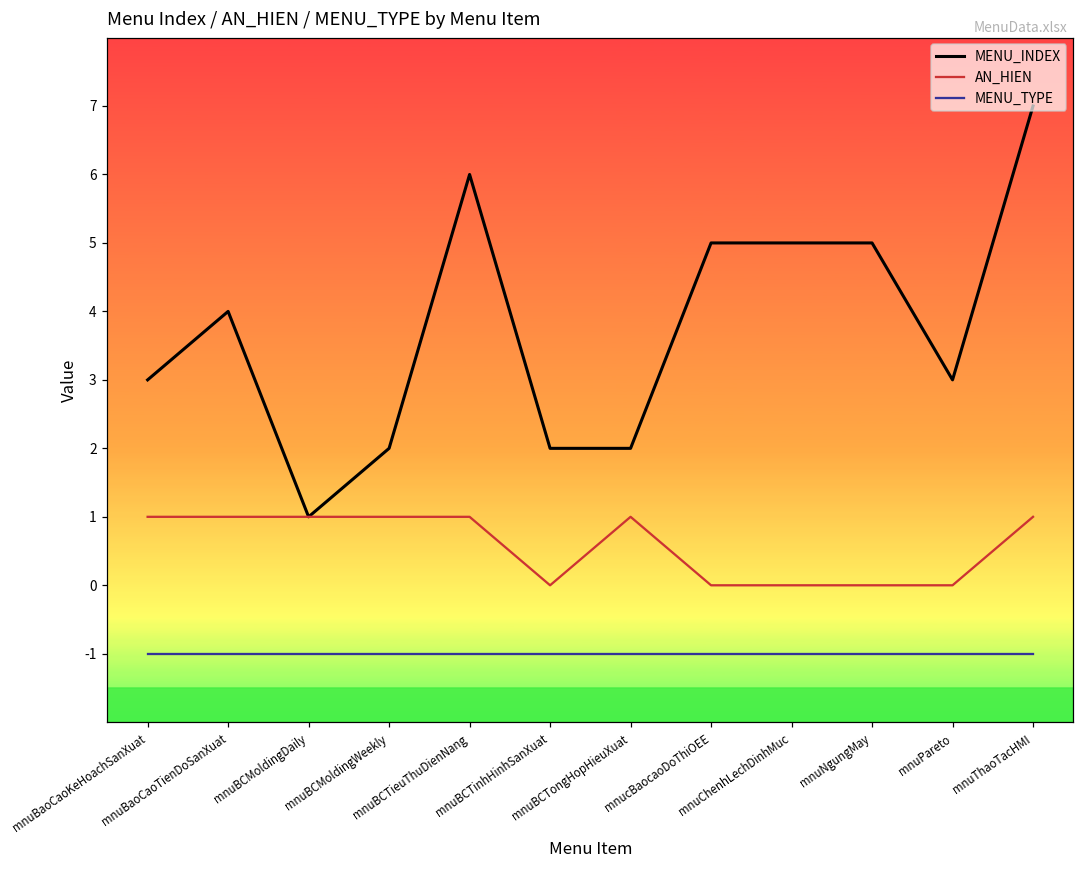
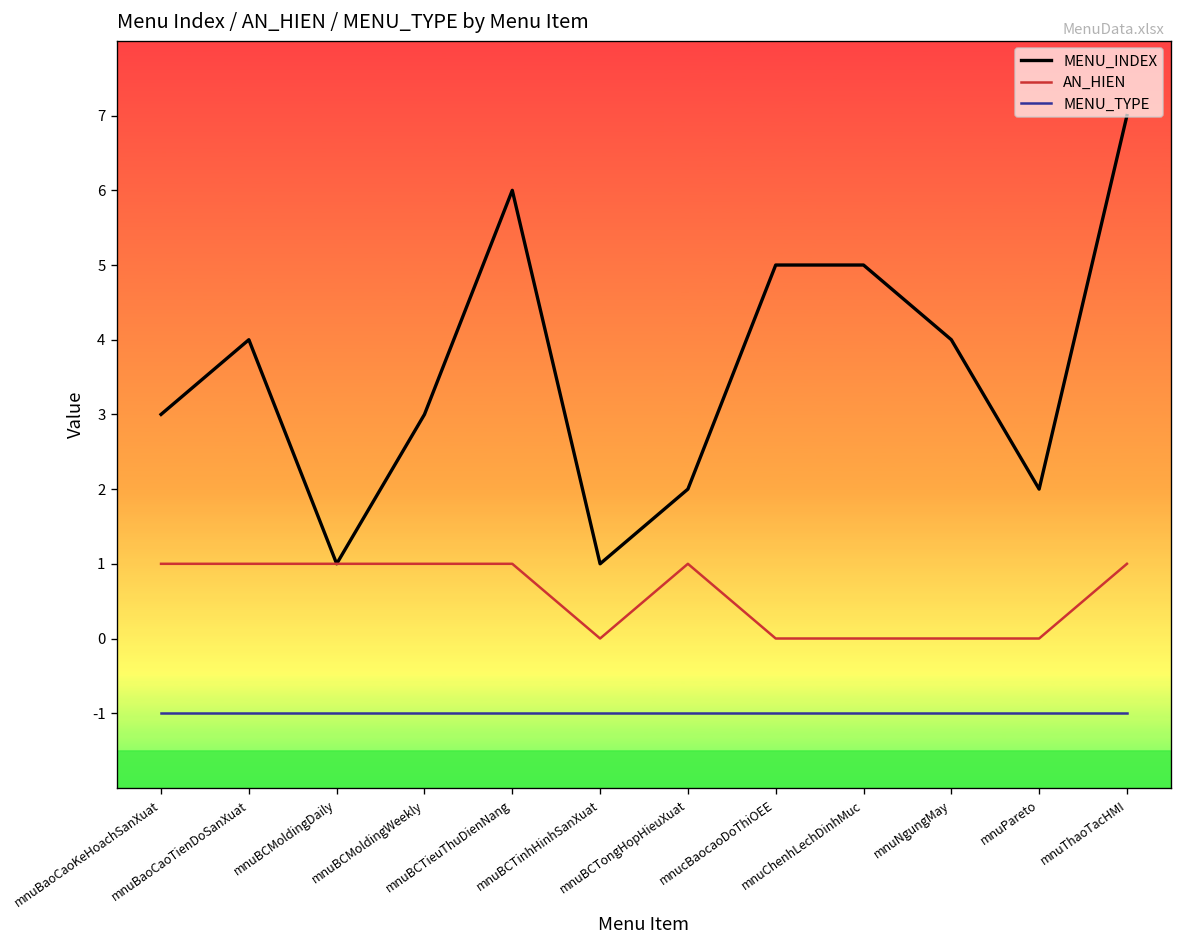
  {
    "MENU_INDEX": {
      "mnuBaoCaoKeHoachSanXuat": 3,
      "mnuBaoCaoTienDoSanXuat": 4,
-     "mnuBCMoldingWeekly": 2,
+     "mnuBCMoldingWeekly": 3,
      "mnuBCTieuThuDienNang": 6,
-     "mnuBCTinhHinhSanXuat": 2,
+     "mnuBCTinhHinhSanXuat": 1,
      "mnuBCTongHopHieuXuat": 2,
      "mnucBaocaoDoThiOEE": 5,
      "mnuChenhLechDinhMuc": 5,
-     "mnuNgungMay": 5,
-     "mnuPareto": 3
+     "mnuNgungMay": 4,
+     "mnuPareto": 2
    },
    "AN_HIEN": {
      "mnuBaoCaoKeHoachSanXuat": 1,
      "mnuBaoCaoTienDoSanXuat": 1,
      "mnuBCMoldingWeekly": 1,
      "mnuBCTieuThuDienNang": 1,
      "mnuBCTinhHinhSanXuat": 0,
      "mnuBCTongHopHieuXuat": 1,
      "mnucBaocaoDoThiOEE": 0,
      "mnuChenhLechDinhMuc": 0,
      "mnuNgungMay": 0,
      "mnuPareto": 0,
      "mnuThaoTacHMI": 1
    },
    "MENU_TYPE": {
      "mnuBaoCaoKeHoachSanXuat": -1,
      "mnuBaoCaoTienDoSanXuat": -1,
      "mnuBCMoldingDaily": -1,
      "mnuBCMoldingWeekly": -1,
      "mnuBCTieuThuDienNang": -1,
      "mnuBCTinhHinhSanXuat": -1,
      "mnuBCTongHopHieuXuat": -1,
      "mnucBaocaoDoThiOEE": -1,
      "mnuChenhLechDinhMuc": -1,
      "mnuNgungMay": -1,
      "mnuPareto": -1,
      "mnuThaoTacHMI": -1
    }
  }
